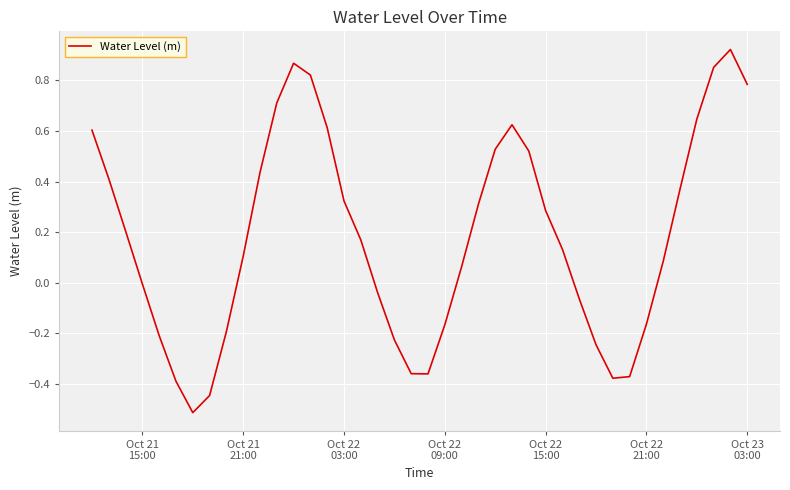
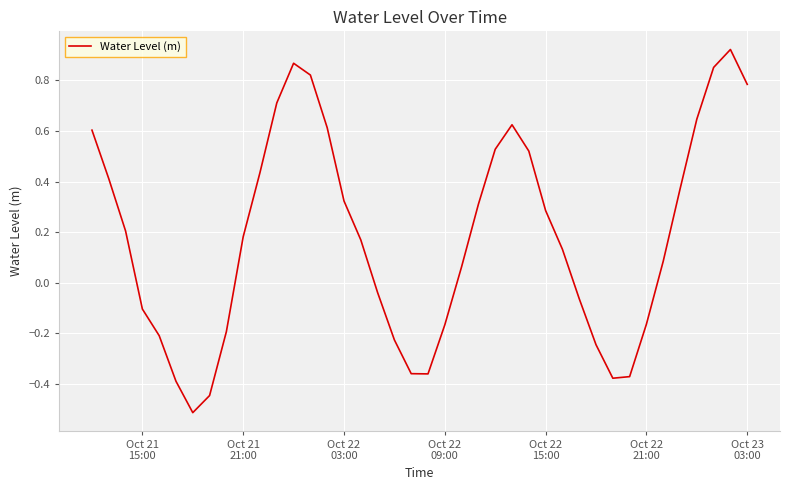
  {
-   "Oct 21 15:00": 0.00,
-   "Oct 21 21:00": 0.10,
+   "Oct 21 15:00": -0.10,
+   "Oct 21 21:00": 0.18,
    "Oct 22 03:00": 0.32,
    "Oct 22 09:00": -0.17,
    "Oct 22 15:00": 0.29,
    "Oct 22 21:00": -0.16,
    "Oct 23 03:00": 0.78
  }
